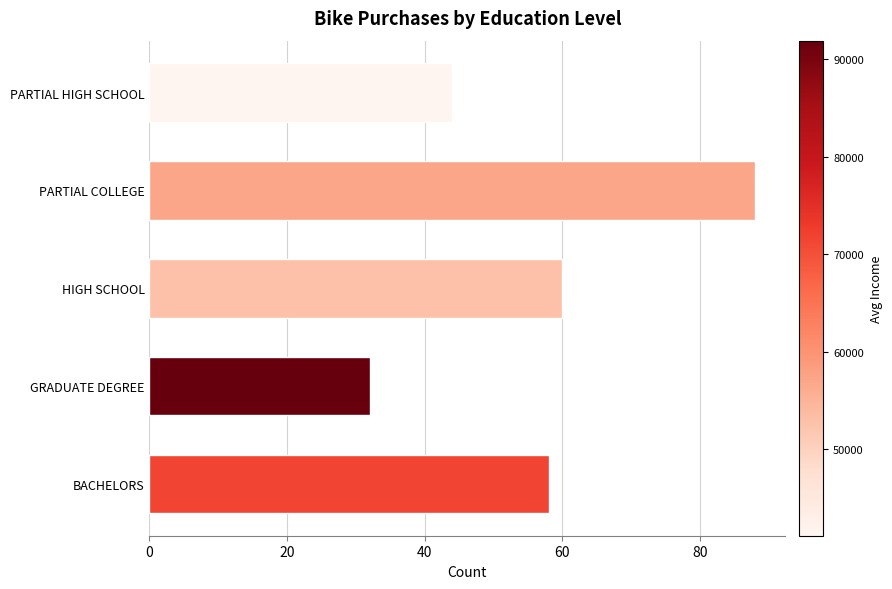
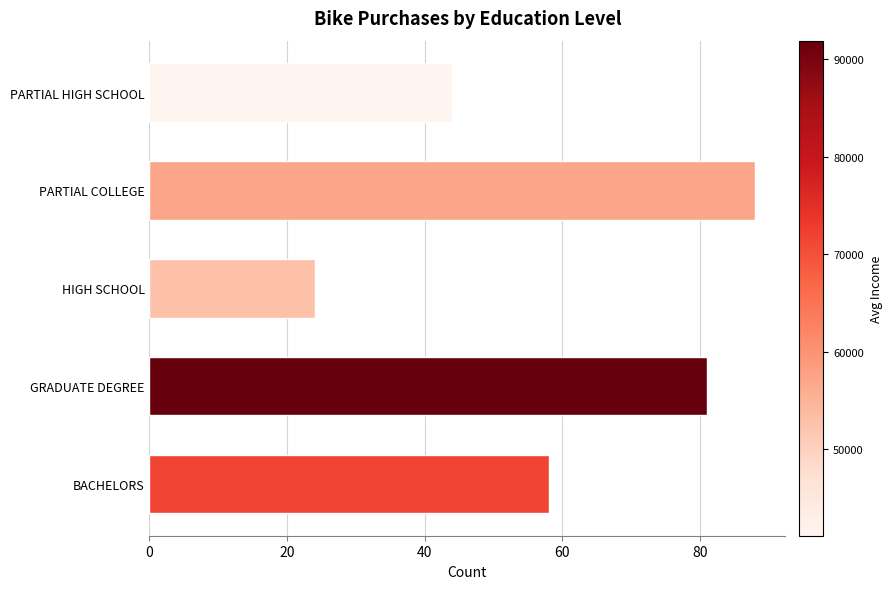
  {
    "PARTIAL HIGH SCHOOL": 44,
    "PARTIAL COLLEGE": 88,
-   "HIGH SCHOOL": 60,
-   "GRADUATE DEGREE": 32,
+   "HIGH SCHOOL": 24,
+   "GRADUATE DEGREE": 81,
    "BACHELORS": 58
  }
